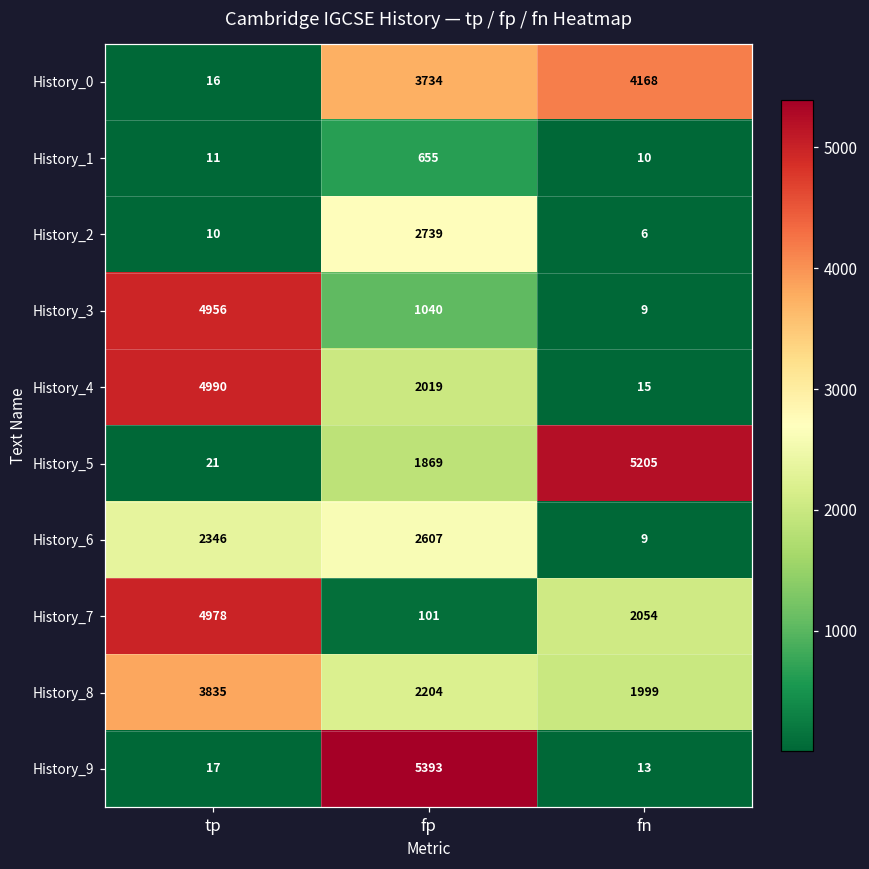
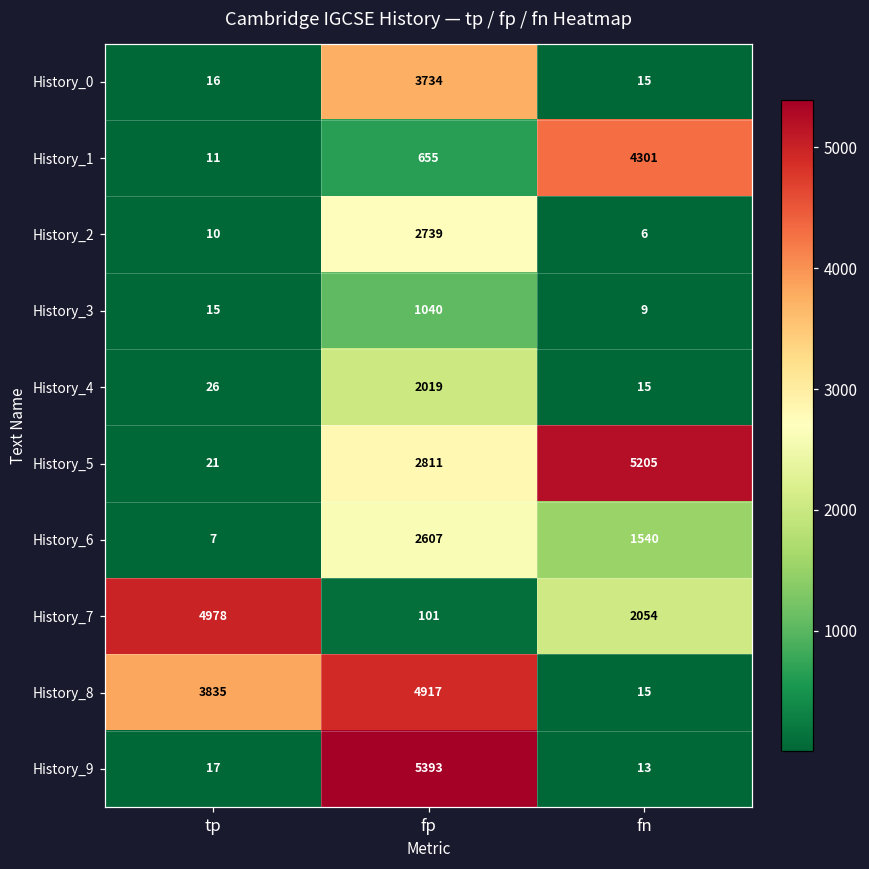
  {
    "History_0": {
      "tp": 16,
      "fp": 3734,
-     "fn": 4168
+     "fn": 15
    },
    "History_1": {
      "tp": 11,
      "fp": 655,
-     "fn": 10
+     "fn": 4301
    },
    "History_2": {
      "tp": 10,
      "fp": 2739,
      "fn": 6
    },
    "History_3": {
-     "tp": 4956,
+     "tp": 15,
      "fp": 1040,
      "fn": 9
    },
    "History_4": {
-     "tp": 4990,
+     "tp": 26,
      "fp": 2019,
      "fn": 15
    },
    "History_5": {
      "tp": 21,
-     "fp": 1869,
+     "fp": 2811,
      "fn": 5205
    },
    "History_6": {
-     "tp": 2346,
+     "tp": 7,
      "fp": 2607,
-     "fn": 9
+     "fn": 1540
    },
    "History_7": {
      "tp": 4978,
      "fp": 101,
      "fn": 2054
    },
    "History_8": {
      "tp": 3835,
-     "fp": 2204,
-     "fn": 1999
+     "fp": 4917,
+     "fn": 15
    },
    "History_9": {
      "tp": 17,
      "fp": 5393,
      "fn": 13
    }
  }
